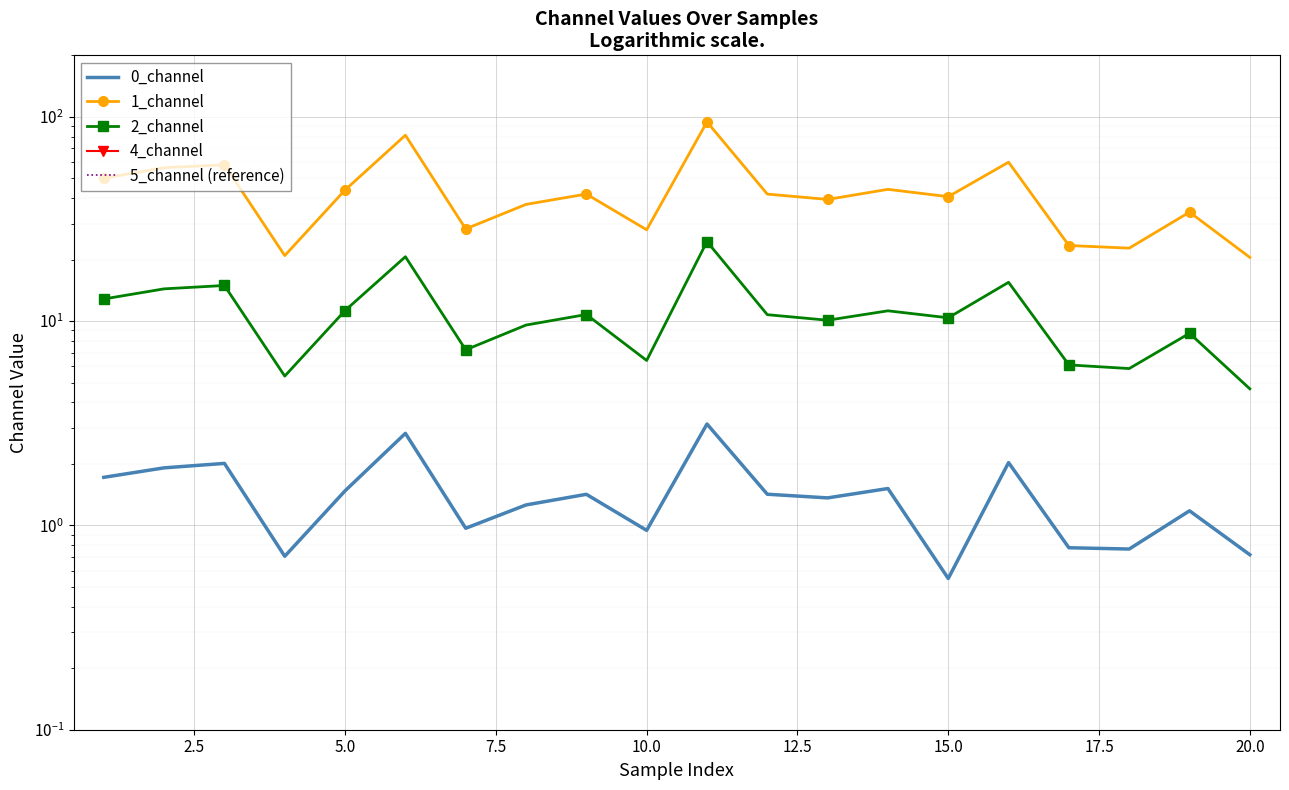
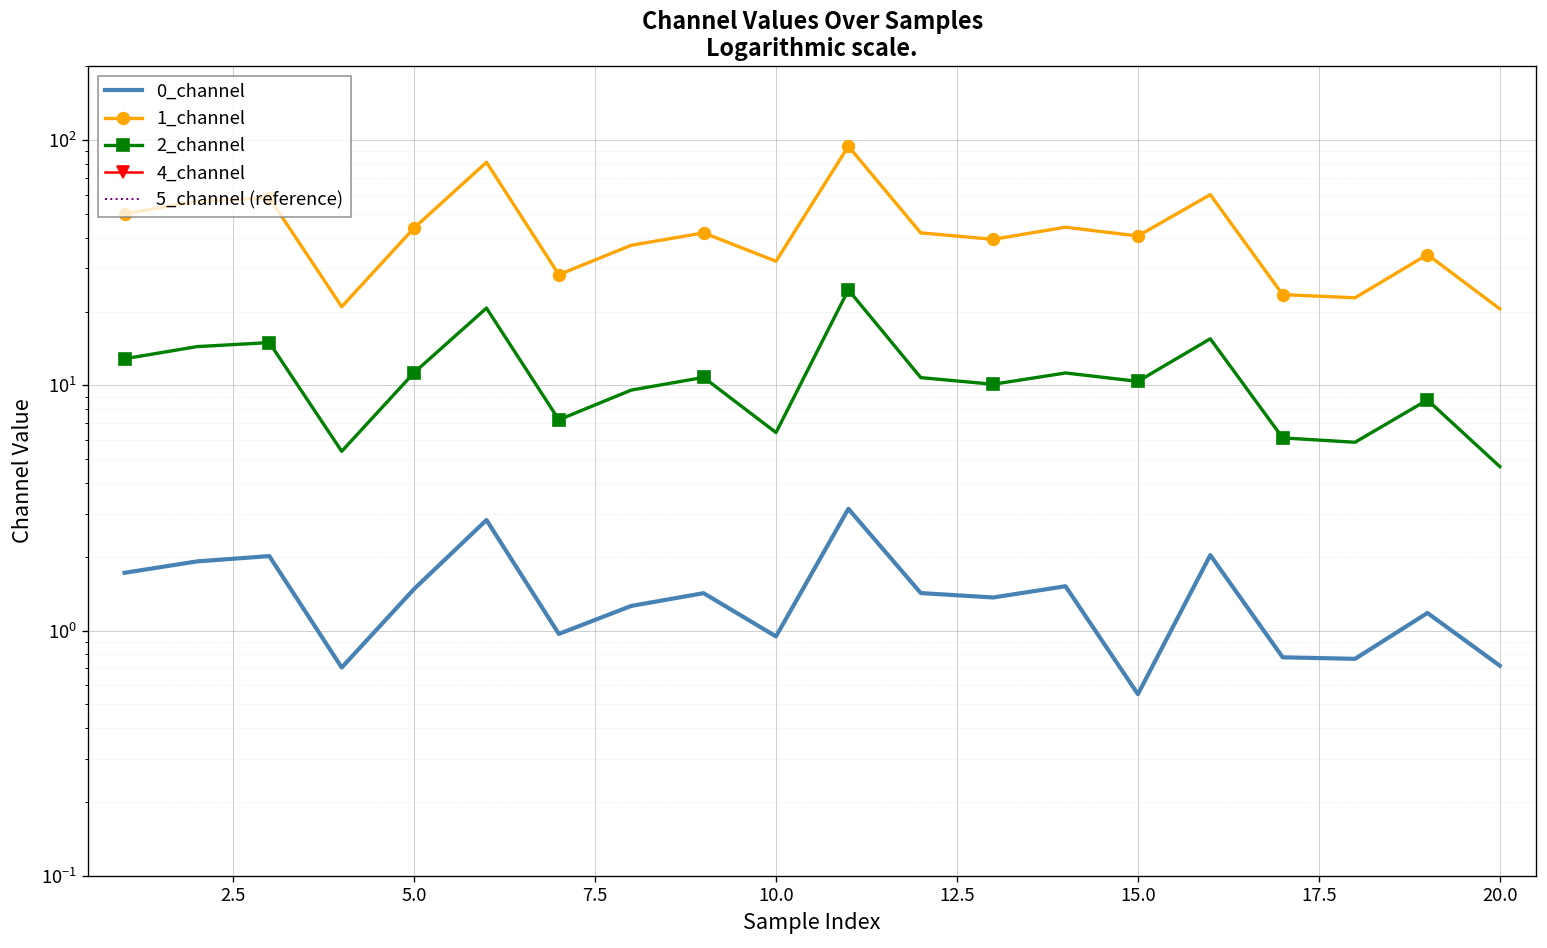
  {
    "0_channel": {
      "5.0": 1.5,
      "10.0": 0.9,
      "15.0": 0.55,
      "20.0": 0.72
    },
    "1_channel": {
      "5.0": 44,
-     "10.0": 28,
+     "10.0": 32,
      "15.0": 41,
      "20.0": 21
    },
    "2_channel": {
      "5.0": 11,
      "10.0": 6.4,
      "15.0": 10,
      "20.0": 4.7
    }
  }
